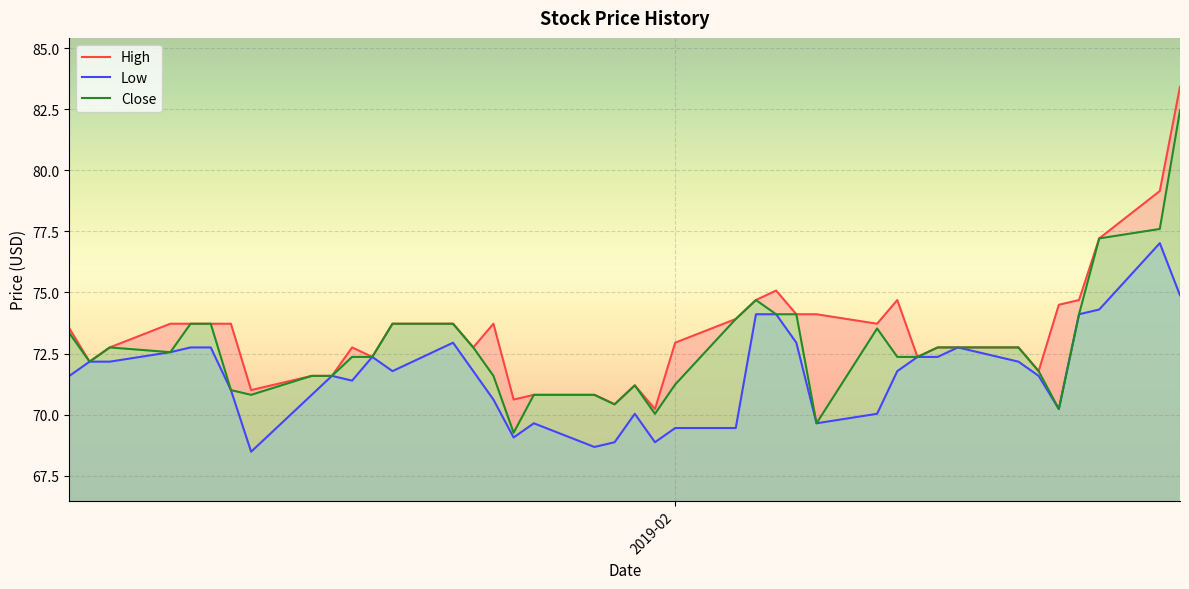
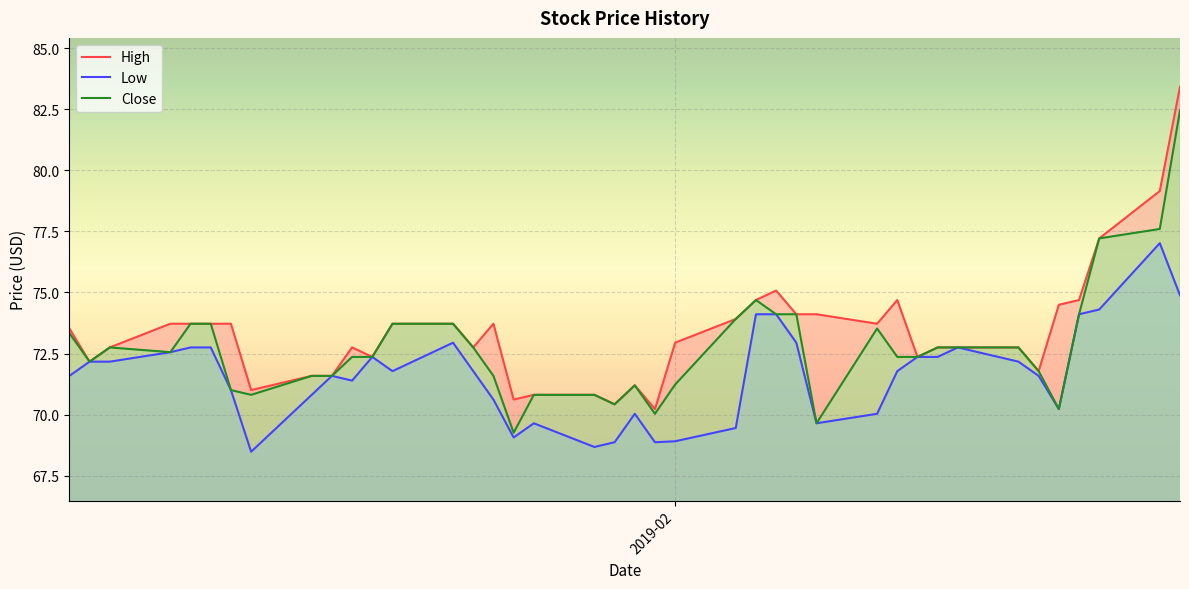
  {
    "High": {
      "2019-02": 72.9
    },
    "Low": {
-     "2019-02": 69.5
+     "2019-02": 68.9
    },
    "Close": {
      "2019-02": 71.2
    }
  }
